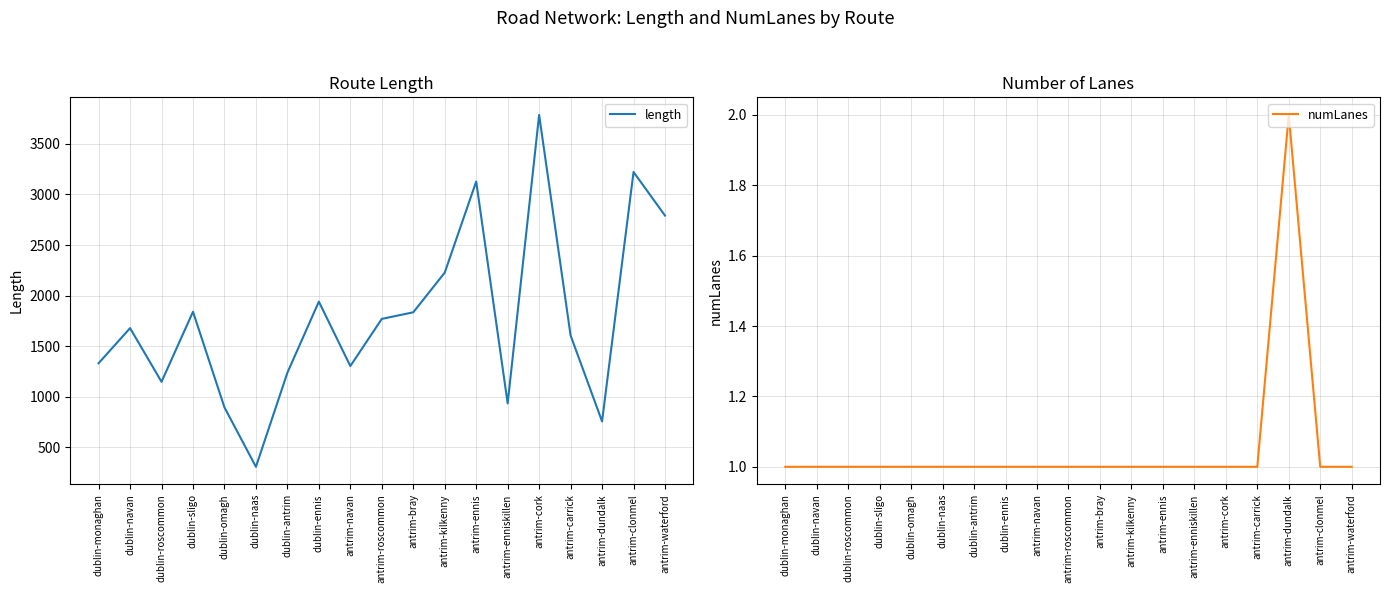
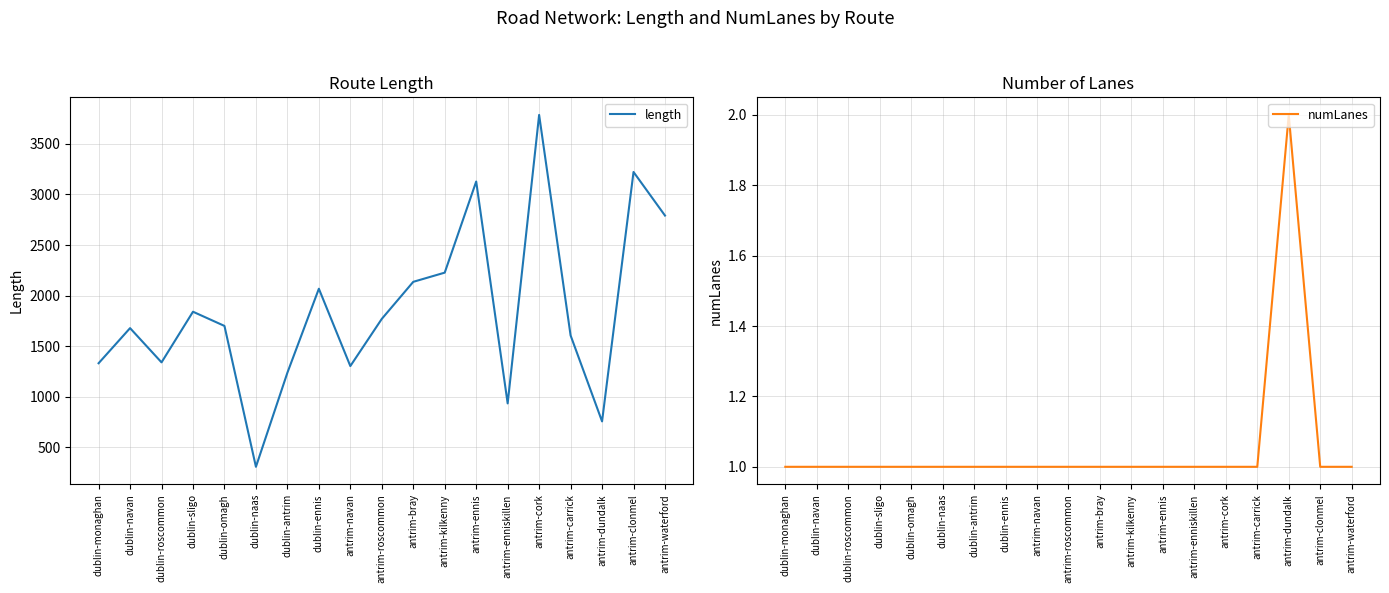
  {
    "Route Length": {
      "dublin-monaghan": 1330,
      "dublin-navan": 1680,
-     "dublin-roscommon": 1150,
+     "dublin-roscommon": 1340,
      "dublin-sligo": 1840,
-     "dublin-omagh": 890,
+     "dublin-omagh": 1700,
      "dublin-naas": 310,
      "dublin-antrim": 1240,
-     "dublin-ennis": 1940,
+     "dublin-ennis": 2070,
      "antrim-navan": 1300,
      "antrim-roscommon": 1770,
-     "antrim-bray": 1830,
+     "antrim-bray": 2140,
      "antrim-kilkenny": 2230,
      "antrim-ennis": 3130,
      "antrim-enniskillen": 930,
      "antrim-cork": 3790,
      "antrim-carrick": 1610,
      "antrim-dundalk": 760,
      "antrim-clonmel": 3220,
      "antrim-waterford": 2790
    },
    "Number of Lanes": {
      "dublin-monaghan": 1.00,
      "dublin-navan": 1.00,
      "dublin-roscommon": 1.00,
      "dublin-sligo": 1.00,
      "dublin-omagh": 1.00,
      "dublin-naas": 1.00,
      "dublin-antrim": 1.00,
      "dublin-ennis": 1.00,
      "antrim-navan": 1.00,
      "antrim-roscommon": 1.00,
      "antrim-bray": 1.00,
      "antrim-kilkenny": 1.00,
      "antrim-ennis": 1.00,
      "antrim-enniskillen": 1.00,
      "antrim-cork": 1.00,
      "antrim-carrick": 1.00,
      "antrim-clonmel": 1.00,
      "antrim-waterford": 1.00
    }
  }
